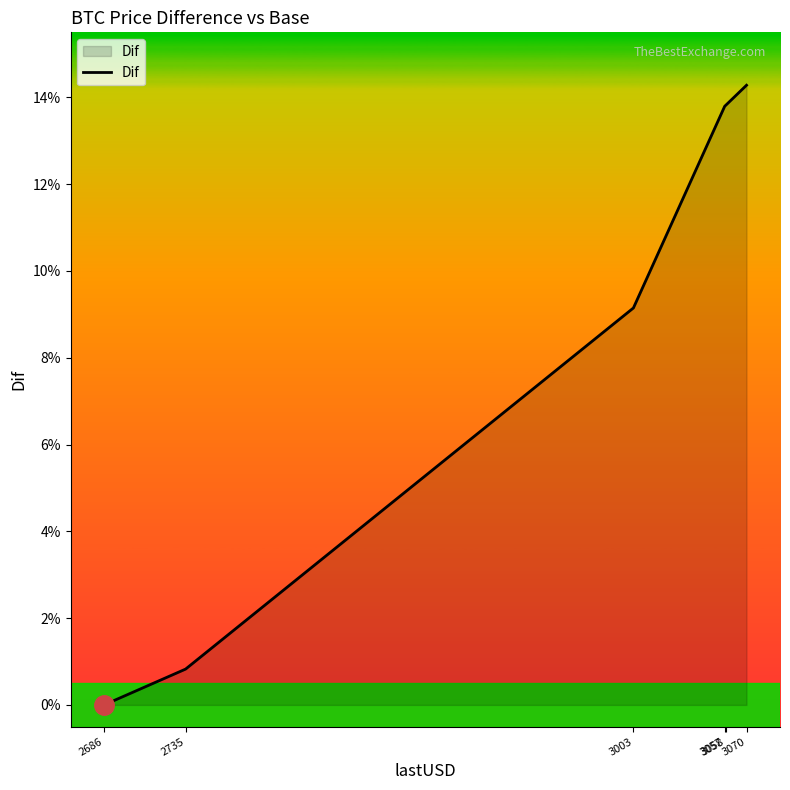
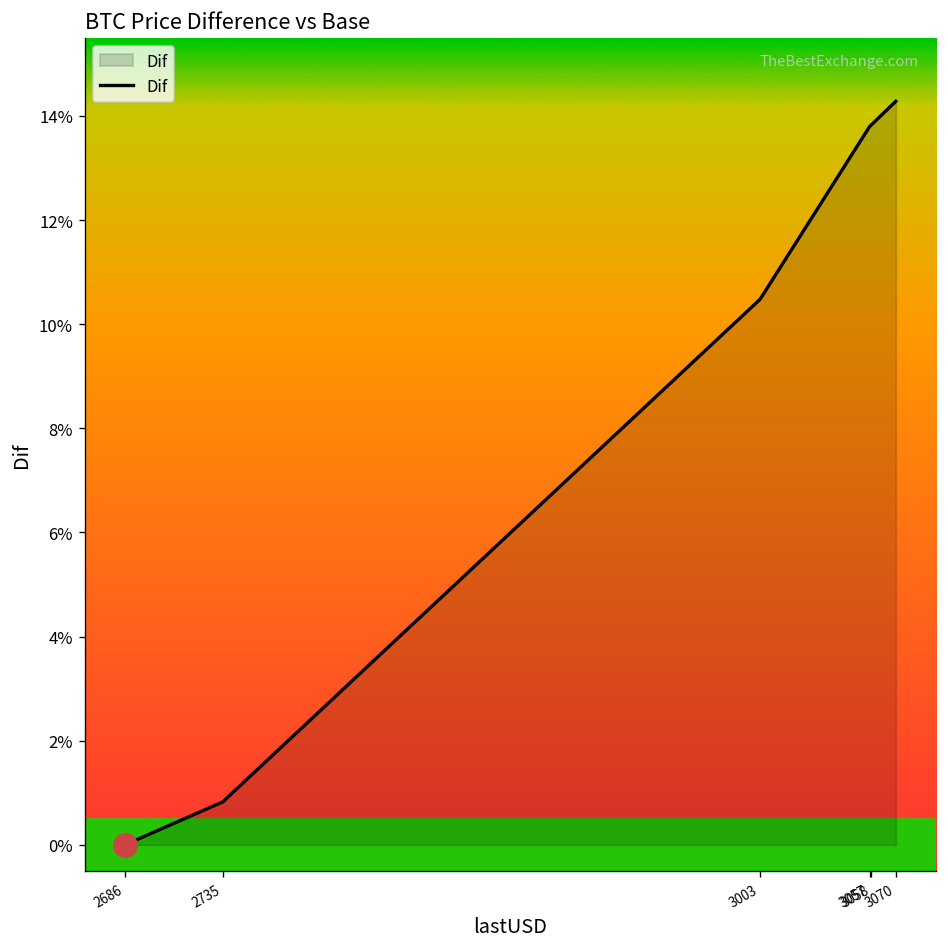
  {
    "Dif": {
      "2735": "0.8%",
-     "3003": "9.1%",
+     "3003": "10.5%",
      "3057": "13.8%",
      "3058": "13.8%",
      "3070": "14.3%"
    }
  }
